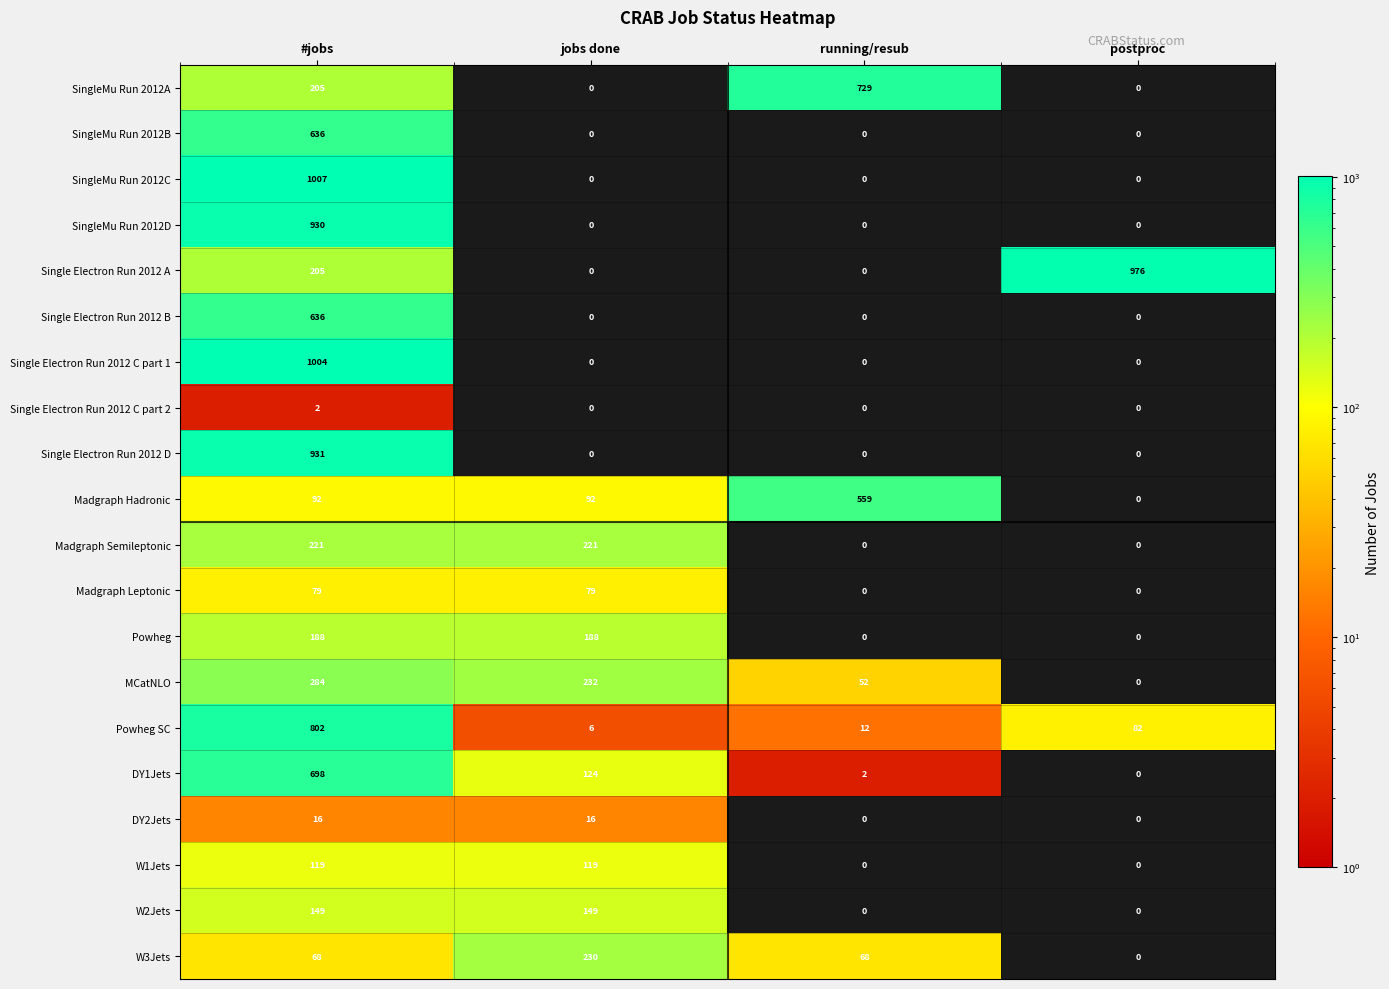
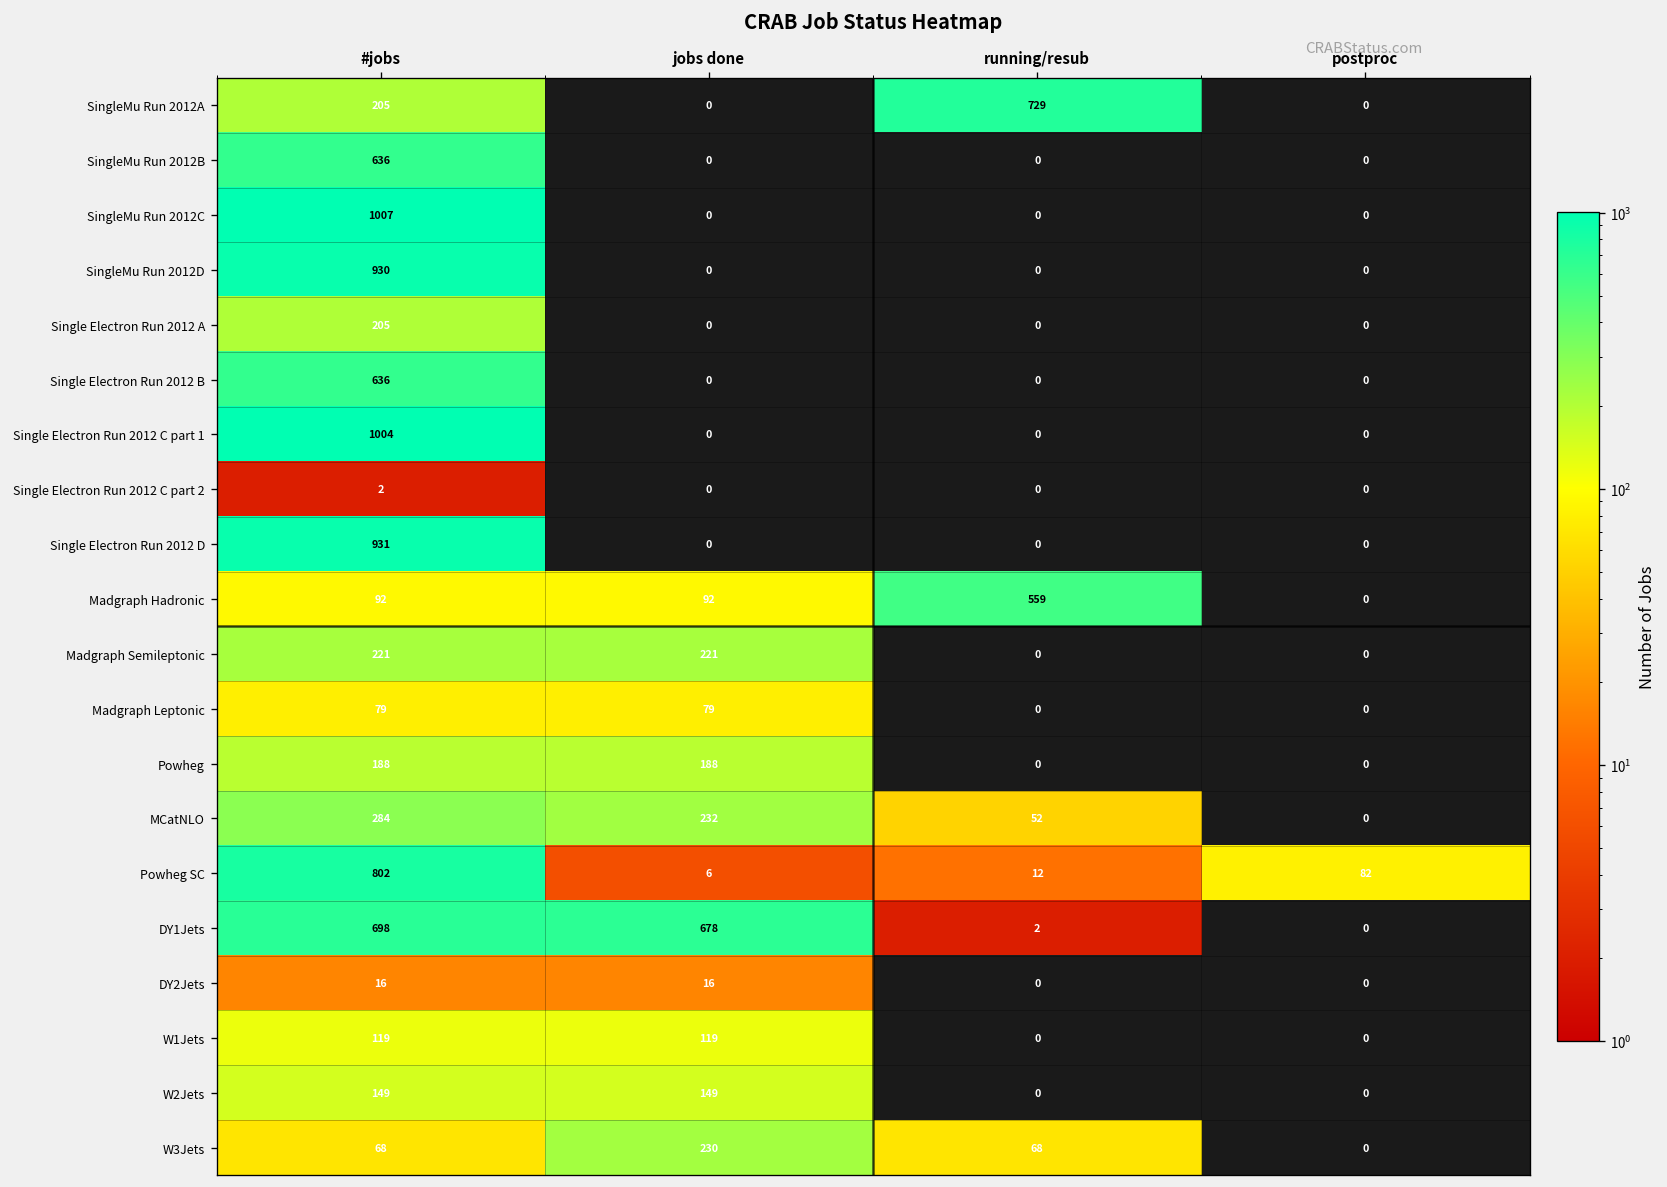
  {
    "SingleMu Run 2012A": {
      "#jobs": 205,
      "jobs done": 0,
      "running/resub": 729,
      "postproc": 0
    },
    "SingleMu Run 2012B": {
      "#jobs": 636,
      "jobs done": 0,
      "running/resub": 0,
      "postproc": 0
    },
    "SingleMu Run 2012C": {
      "#jobs": 1007,
      "jobs done": 0,
      "running/resub": 0,
      "postproc": 0
    },
    "SingleMu Run 2012D": {
      "#jobs": 930,
      "jobs done": 0,
      "running/resub": 0,
      "postproc": 0
    },
    "Single Electron Run 2012 A": {
      "#jobs": 205,
      "jobs done": 0,
      "running/resub": 0,
-     "postproc": 976
+     "postproc": 0
    },
    "Single Electron Run 2012 B": {
      "#jobs": 636,
      "jobs done": 0,
      "running/resub": 0,
      "postproc": 0
    },
    "Single Electron Run 2012 C part 1": {
      "#jobs": 1004,
      "jobs done": 0,
      "running/resub": 0,
      "postproc": 0
    },
    "Single Electron Run 2012 C part 2": {
      "#jobs": 2,
      "jobs done": 0,
      "running/resub": 0,
      "postproc": 0
    },
    "Single Electron Run 2012 D": {
      "#jobs": 931,
      "jobs done": 0,
      "running/resub": 0,
      "postproc": 0
    },
    "Madgraph Hadronic": {
      "#jobs": 92,
      "jobs done": 92,
      "running/resub": 559,
      "postproc": 0
    },
    "Madgraph Semileptonic": {
      "#jobs": 221,
      "jobs done": 221,
      "running/resub": 0,
      "postproc": 0
    },
    "Madgraph Leptonic": {
      "#jobs": 79,
      "jobs done": 79,
      "running/resub": 0,
      "postproc": 0
    },
    "Powheg": {
      "#jobs": 188,
      "jobs done": 188,
      "running/resub": 0,
      "postproc": 0
    },
    "MCatNLO": {
      "#jobs": 284,
      "jobs done": 232,
      "running/resub": 52,
      "postproc": 0
    },
    "Powheg SC": {
      "#jobs": 802,
      "jobs done": 6,
      "running/resub": 12,
      "postproc": 82
    },
    "DY1Jets": {
      "#jobs": 698,
-     "jobs done": 124,
+     "jobs done": 678,
      "running/resub": 2,
      "postproc": 0
    },
    "DY2Jets": {
      "#jobs": 16,
      "jobs done": 16,
      "running/resub": 0,
      "postproc": 0
    },
    "W1Jets": {
      "#jobs": 119,
      "jobs done": 119,
      "running/resub": 0,
      "postproc": 0
    },
    "W2Jets": {
      "#jobs": 149,
      "jobs done": 149,
      "running/resub": 0,
      "postproc": 0
    },
    "W3Jets": {
      "#jobs": 68,
      "jobs done": 230,
      "running/resub": 68,
      "postproc": 0
    }
  }
